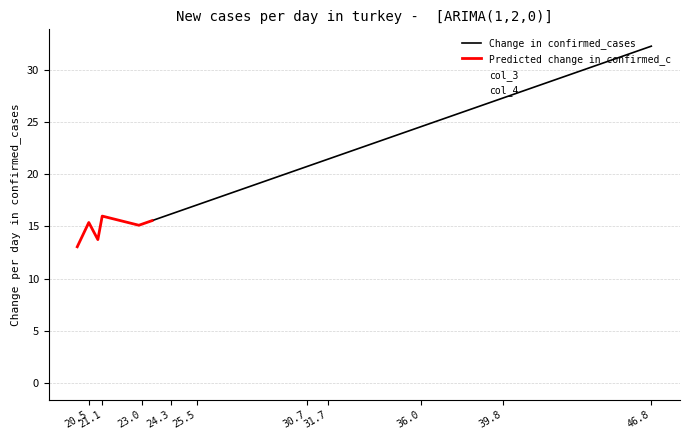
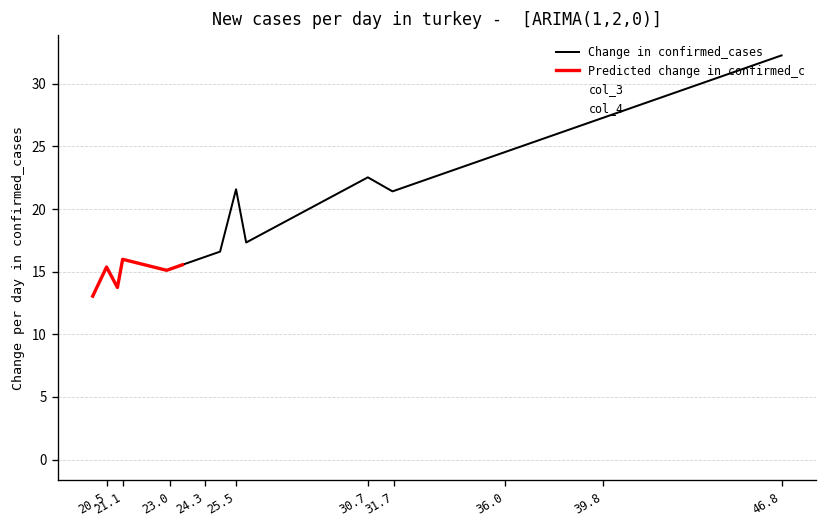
  {
    "Change in confirmed_cases": {
      "24.3": 16.2,
-     "25.5": 17.0,
-     "30.7": 20.7,
+     "25.5": 21.6,
+     "30.7": 22.5,
      "31.7": 21.4,
      "36.0": 24.6,
      "39.8": 27.3,
      "46.8": 32.3
    },
    "Predicted change in confirmed_c": {
      "20.5": 15.4,
      "21.1": 16.0,
      "23.0": 15.2
    },
    "col_4": {
      "20.5": 0.0,
      "21.1": 0.0,
      "23.0": 0.0,
      "24.3": 0.0,
      "25.5": 0.0,
      "30.7": 0.0,
      "31.7": 0.0,
      "36.0": 0.0,
      "39.8": 0.0,
      "46.8": 0.0
    }
  }
